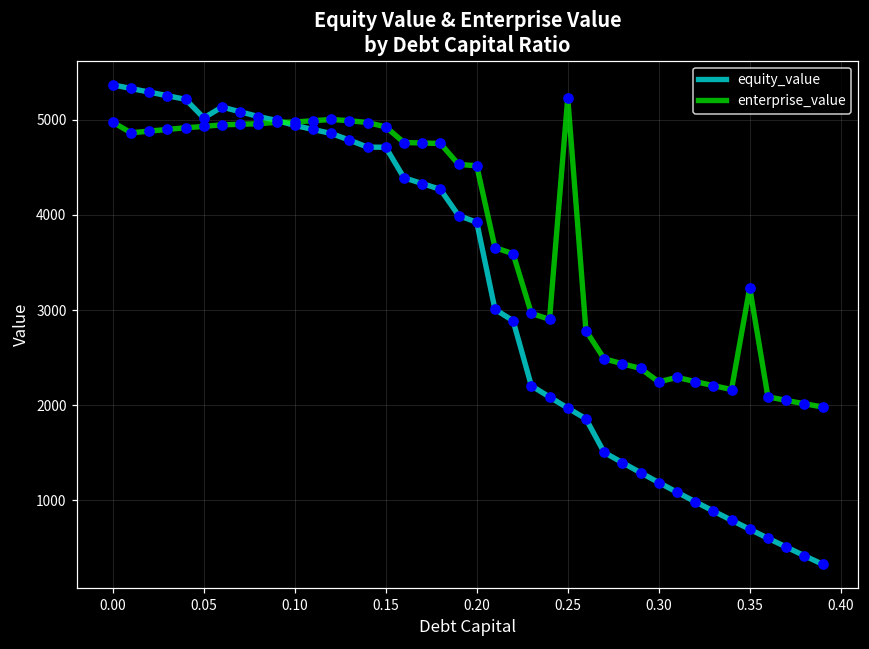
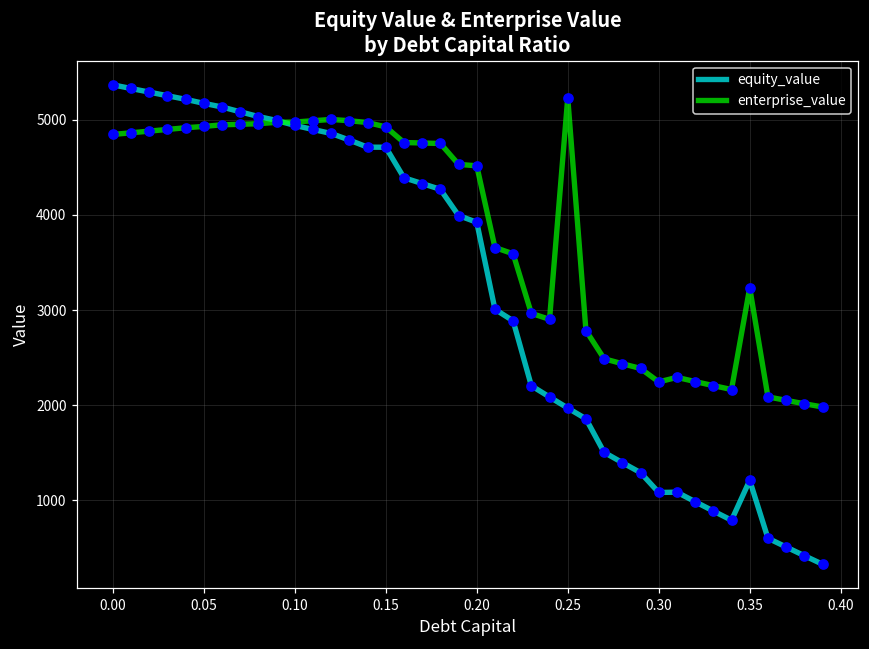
  {
    "equity_value": {
      "0.00": 5400,
-     "0.05": 5000,
+     "0.05": 5200,
      "0.10": 4900,
      "0.15": 4700,
      "0.20": 3900,
      "0.25": 2000,
-     "0.30": 1200,
-     "0.35": 700
+     "0.30": 1100,
+     "0.35": 1200
    },
    "enterprise_value": {
-     "0.00": 5000,
+     "0.00": 4800,
      "0.05": 4900,
      "0.10": 5000,
      "0.15": 4900,
      "0.20": 4500,
      "0.25": 5200,
      "0.30": 2200,
      "0.35": 3200
    }
  }
